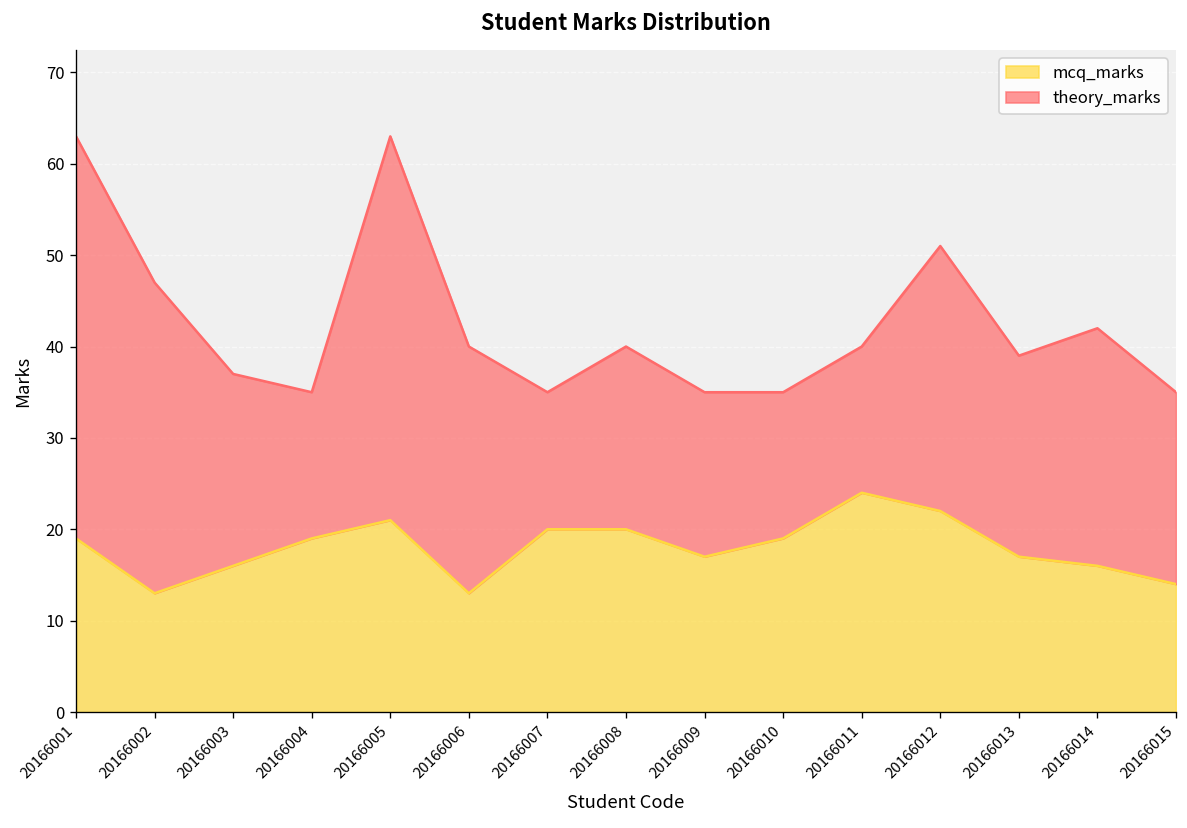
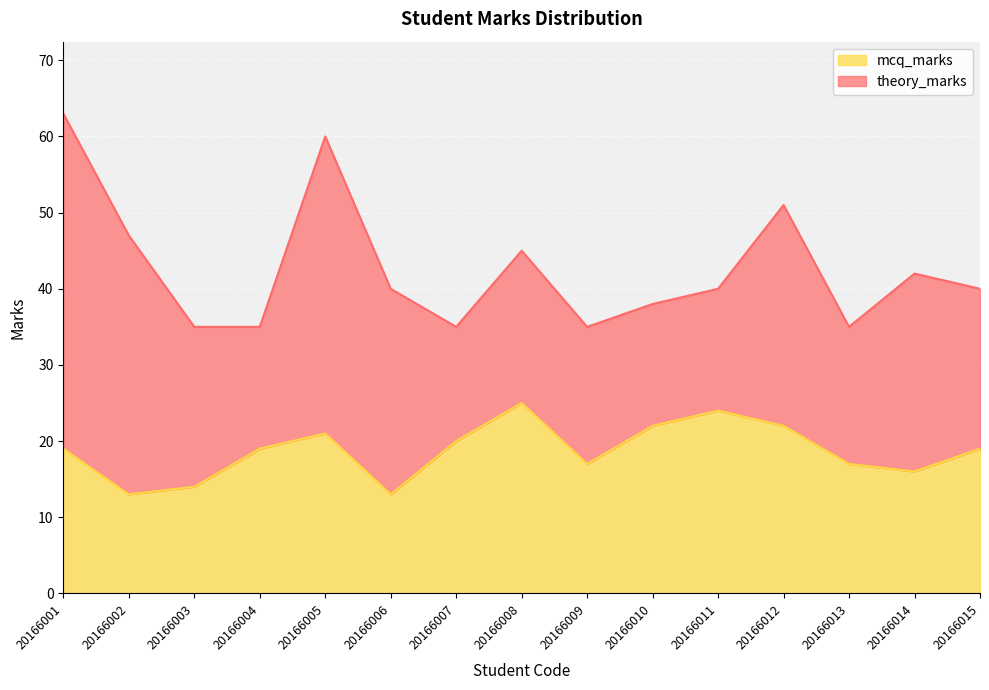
  {
    "mcq_marks": {
      "20166001": 19,
      "20166002": 13,
-     "20166003": 16,
+     "20166003": 14,
      "20166004": 19,
      "20166005": 21,
      "20166006": 13,
      "20166007": 20,
-     "20166008": 20,
+     "20166008": 25,
      "20166009": 17,
-     "20166010": 19,
+     "20166010": 22,
      "20166011": 24,
      "20166012": 22,
      "20166013": 17,
      "20166014": 16,
-     "20166015": 14
+     "20166015": 19
    },
    "theory_marks": {
      "20166001": 44,
      "20166002": 34,
      "20166003": 21,
      "20166004": 16,
-     "20166005": 42,
+     "20166005": 39,
      "20166006": 27,
      "20166007": 15,
      "20166008": 20,
      "20166009": 18,
      "20166010": 16,
      "20166011": 16,
      "20166012": 29,
-     "20166013": 22,
+     "20166013": 18,
      "20166014": 26,
      "20166015": 21
    }
  }
